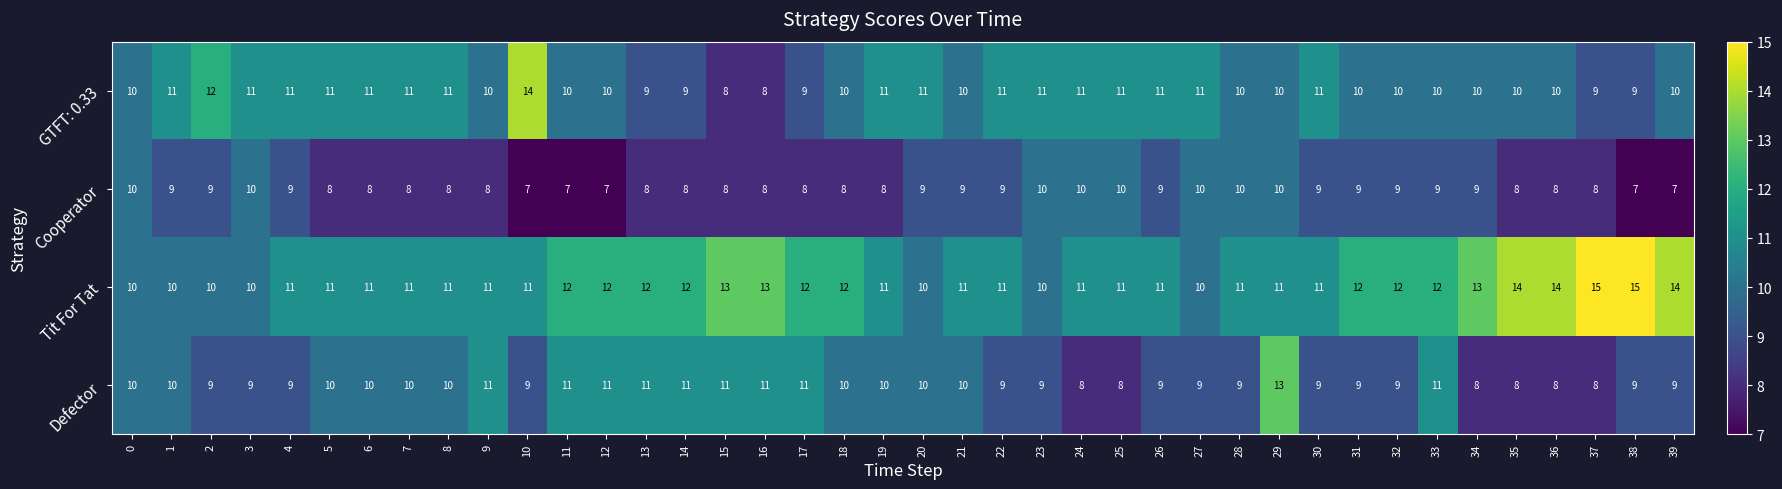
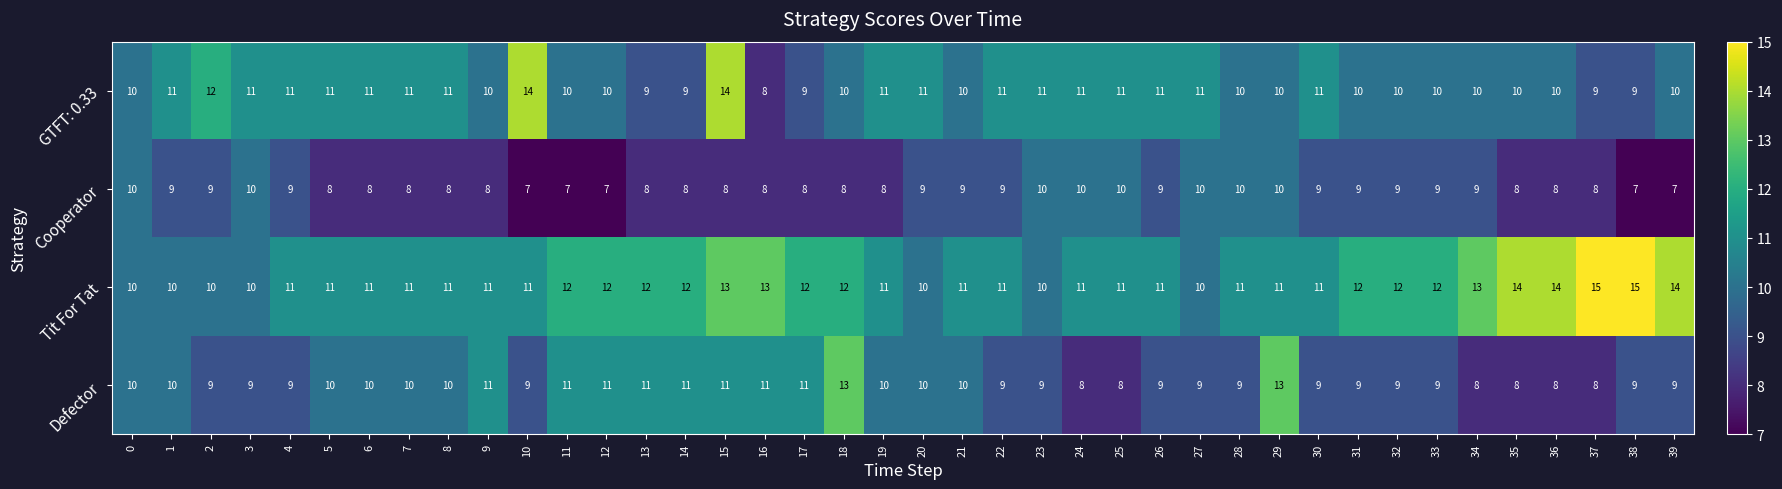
  {
    "GTFT: 0.33": {
      "0": 10,
      "1": 11,
      "2": 12,
      "3": 11,
      "4": 11,
      "5": 11,
      "6": 11,
      "7": 11,
      "8": 11,
      "9": 10,
      "10": 14,
      "11": 10,
      "12": 10,
      "13": 9,
      "14": 9,
-     "15": 8,
+     "15": 14,
      "16": 8,
      "17": 9,
      "18": 10,
      "19": 11,
      "20": 11,
      "21": 10,
      "22": 11,
      "23": 11,
      "24": 11,
      "25": 11,
      "26": 11,
      "27": 11,
      "28": 10,
      "29": 10,
      "30": 11,
      "31": 10,
      "32": 10,
      "33": 10,
      "34": 10,
      "35": 10,
      "36": 10,
      "37": 9,
      "38": 9,
      "39": 10
    },
    "Cooperator": {
      "0": 10,
      "1": 9,
      "2": 9,
      "3": 10,
      "4": 9,
      "5": 8,
      "6": 8,
      "7": 8,
      "8": 8,
      "9": 8,
      "10": 7,
      "11": 7,
      "12": 7,
      "13": 8,
      "14": 8,
      "15": 8,
      "16": 8,
      "17": 8,
      "18": 8,
      "19": 8,
      "20": 9,
      "21": 9,
      "22": 9,
      "23": 10,
      "24": 10,
      "25": 10,
      "26": 9,
      "27": 10,
      "28": 10,
      "29": 10,
      "30": 9,
      "31": 9,
      "32": 9,
      "33": 9,
      "34": 9,
      "35": 8,
      "36": 8,
      "37": 8,
      "38": 7,
      "39": 7
    },
    "Tit For Tat": {
      "0": 10,
      "1": 10,
      "2": 10,
      "3": 10,
      "4": 11,
      "5": 11,
      "6": 11,
      "7": 11,
      "8": 11,
      "9": 11,
      "10": 11,
      "11": 12,
      "12": 12,
      "13": 12,
      "14": 12,
      "15": 13,
      "16": 13,
      "17": 12,
      "18": 12,
      "19": 11,
      "20": 10,
      "21": 11,
      "22": 11,
      "23": 10,
      "24": 11,
      "25": 11,
      "26": 11,
      "27": 10,
      "28": 11,
      "29": 11,
      "30": 11,
      "31": 12,
      "32": 12,
      "33": 12,
      "34": 13,
      "35": 14,
      "36": 14,
      "37": 15,
      "38": 15,
      "39": 14
    },
    "Defector": {
      "0": 10,
      "1": 10,
      "2": 9,
      "3": 9,
      "4": 9,
      "5": 10,
      "6": 10,
      "7": 10,
      "8": 10,
      "9": 11,
      "10": 9,
      "11": 11,
      "12": 11,
      "13": 11,
      "14": 11,
      "15": 11,
      "16": 11,
      "17": 11,
-     "18": 10,
+     "18": 13,
      "19": 10,
      "20": 10,
      "21": 10,
      "22": 9,
      "23": 9,
      "24": 8,
      "25": 8,
      "26": 9,
      "27": 9,
      "28": 9,
      "29": 13,
      "30": 9,
      "31": 9,
      "32": 9,
-     "33": 11,
+     "33": 9,
      "34": 8,
      "35": 8,
      "36": 8,
      "37": 8,
      "38": 9,
      "39": 9
    }
  }
